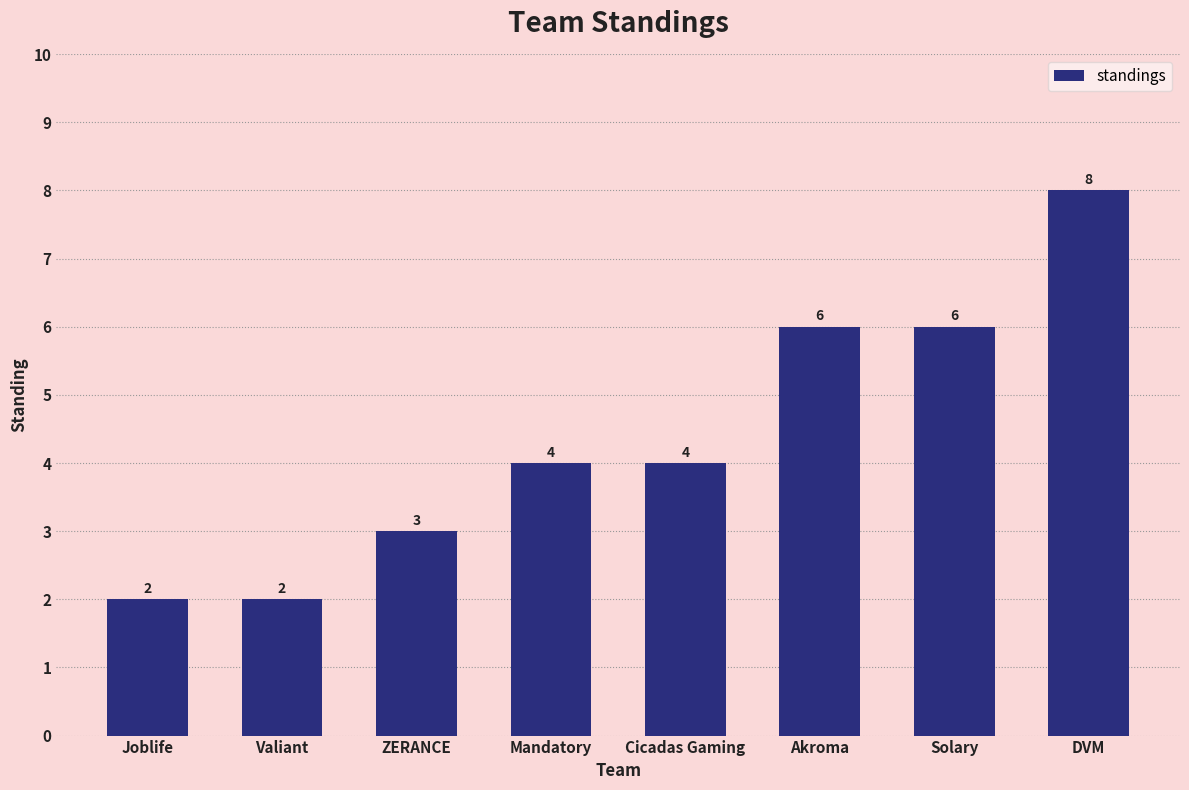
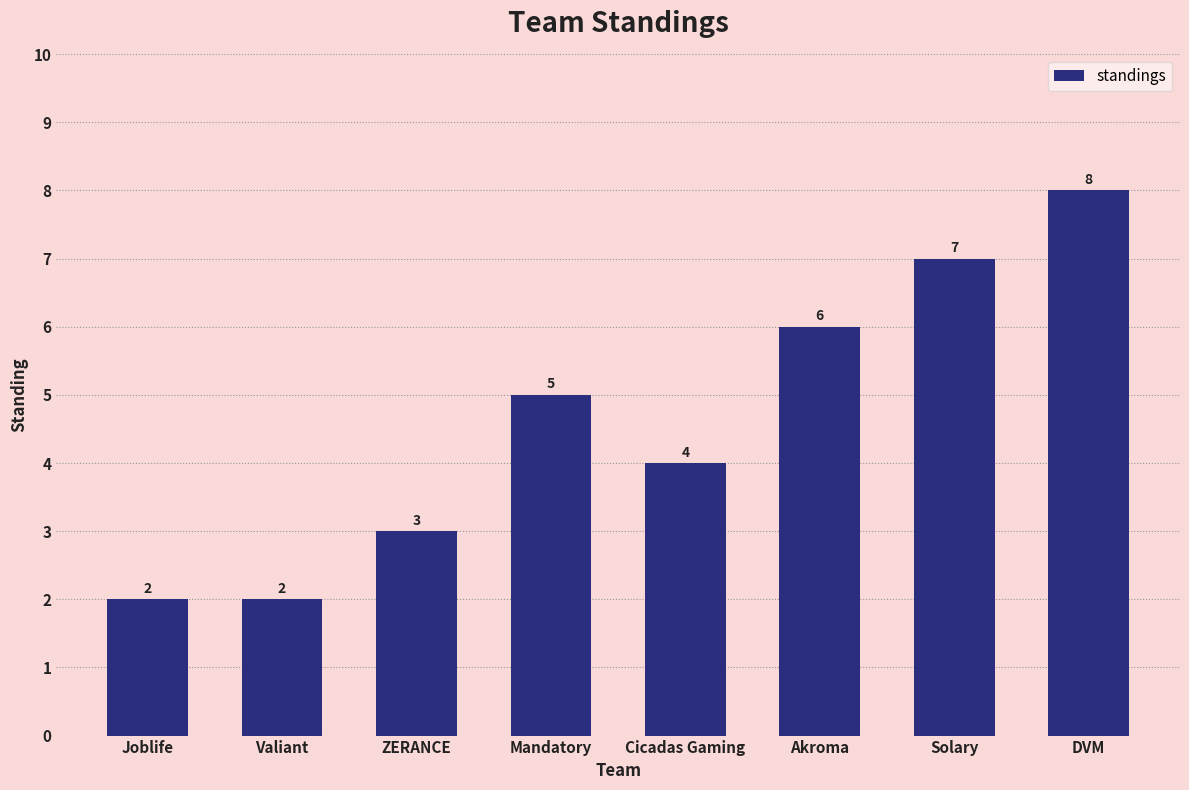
  {
    "Joblife": 2,
    "Valiant": 2,
    "ZERANCE": 3,
-   "Mandatory": 4,
+   "Mandatory": 5,
    "Cicadas Gaming": 4,
    "Akroma": 6,
-   "Solary": 6,
+   "Solary": 7,
    "DVM": 8
  }
